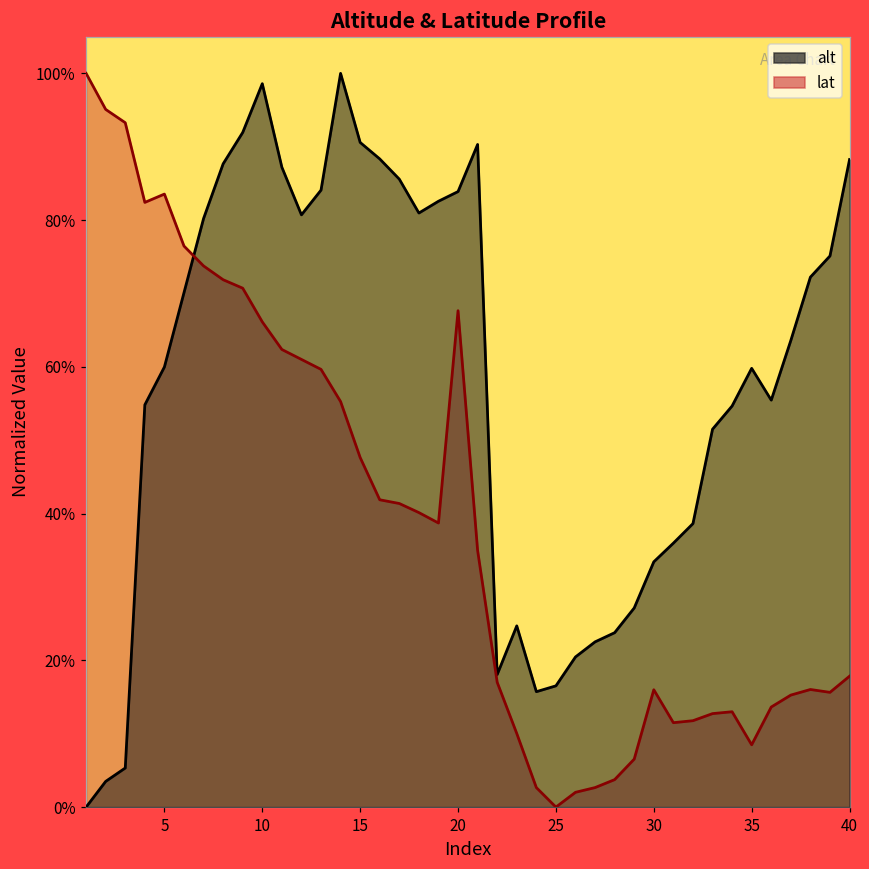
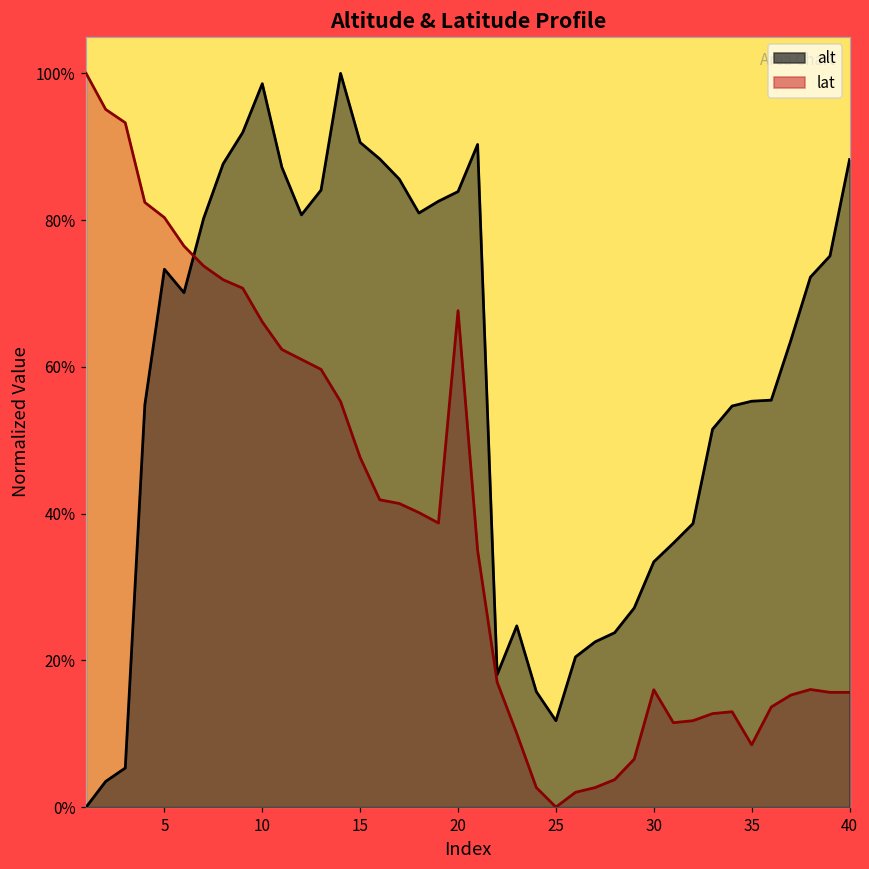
  {
    "alt": {
-     "5": "60%",
+     "5": "73%",
      "10": "99%",
      "15": "91%",
      "20": "84%",
-     "25": "17%",
+     "25": "12%",
      "30": "33%",
-     "35": "60%",
+     "35": "55%",
      "40": "88%"
    },
    "lat": {
-     "5": "84%",
+     "5": "80%",
      "10": "66%",
      "15": "48%",
      "20": "68%",
      "25": "0%",
      "30": "16%",
      "35": "8%",
-     "40": "18%"
+     "40": "16%"
    }
  }
